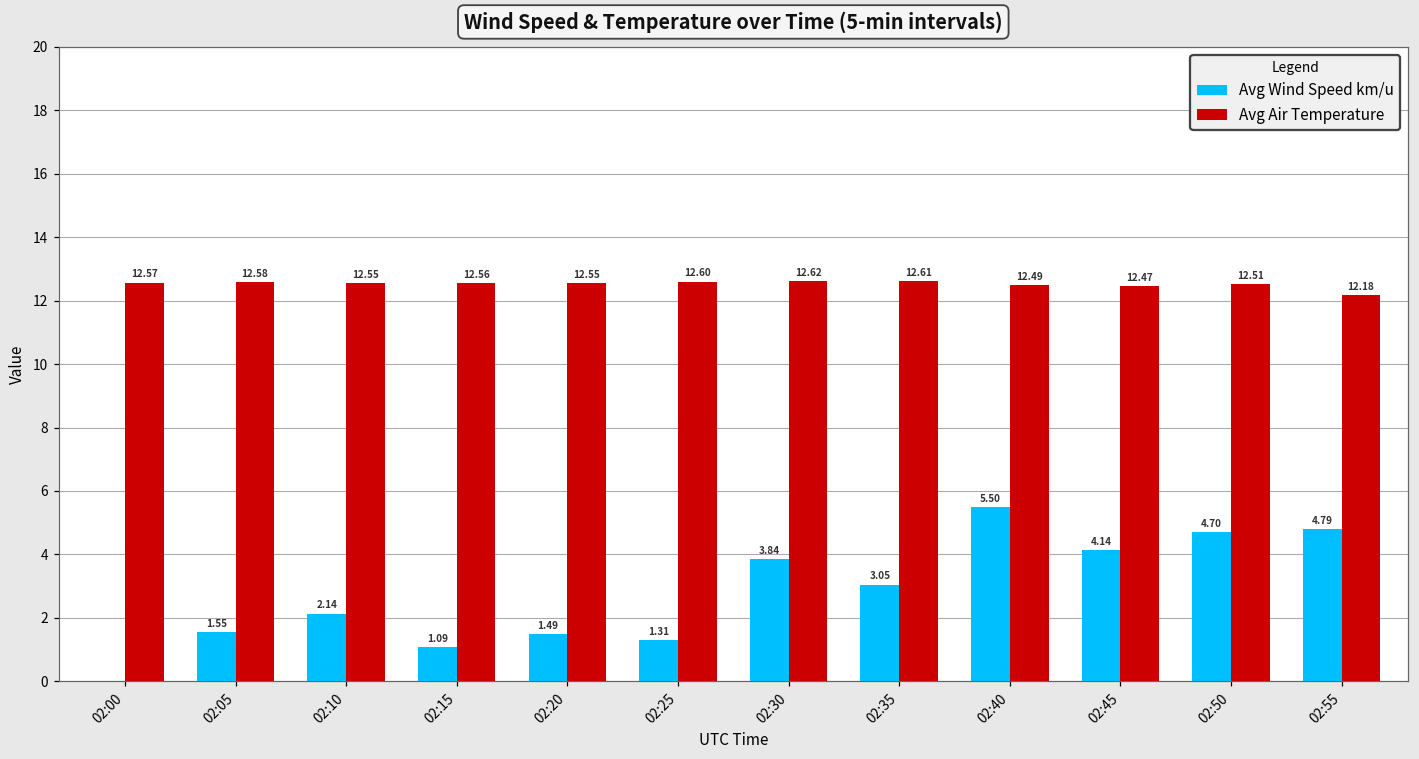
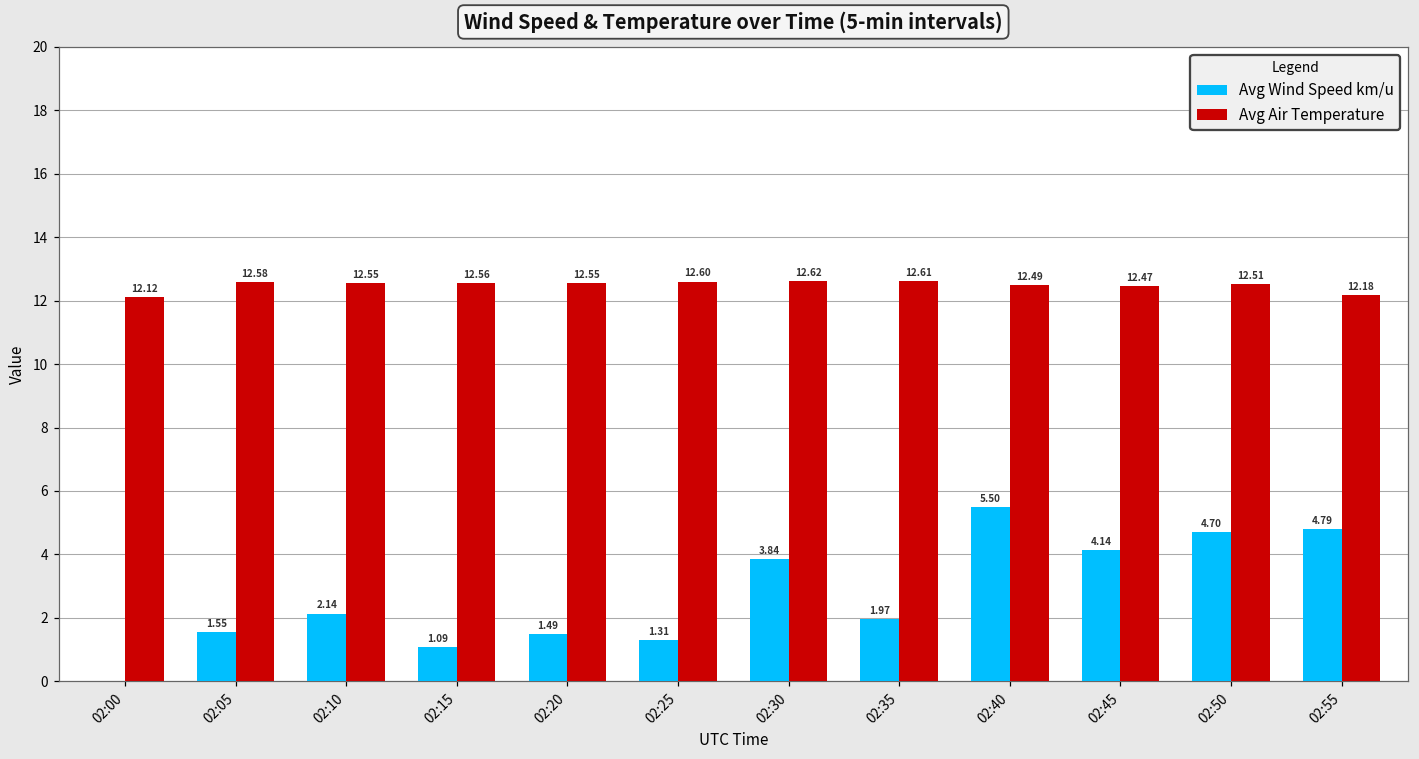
  {
    "Avg Wind Speed km/u": {
      "02:05": 1.55,
      "02:10": 2.14,
      "02:15": 1.09,
      "02:20": 1.49,
      "02:25": 1.31,
      "02:30": 3.84,
-     "02:35": 3.05,
+     "02:35": 1.97,
      "02:40": 5.50,
      "02:45": 4.14,
      "02:50": 4.70,
      "02:55": 4.79
    },
    "Avg Air Temperature": {
-     "02:00": 12.57,
+     "02:00": 12.12,
      "02:05": 12.58,
      "02:10": 12.55,
      "02:15": 12.56,
      "02:20": 12.55,
      "02:25": 12.60,
      "02:30": 12.62,
      "02:35": 12.61,
      "02:40": 12.49,
      "02:45": 12.47,
      "02:50": 12.51,
      "02:55": 12.18
    }
  }
